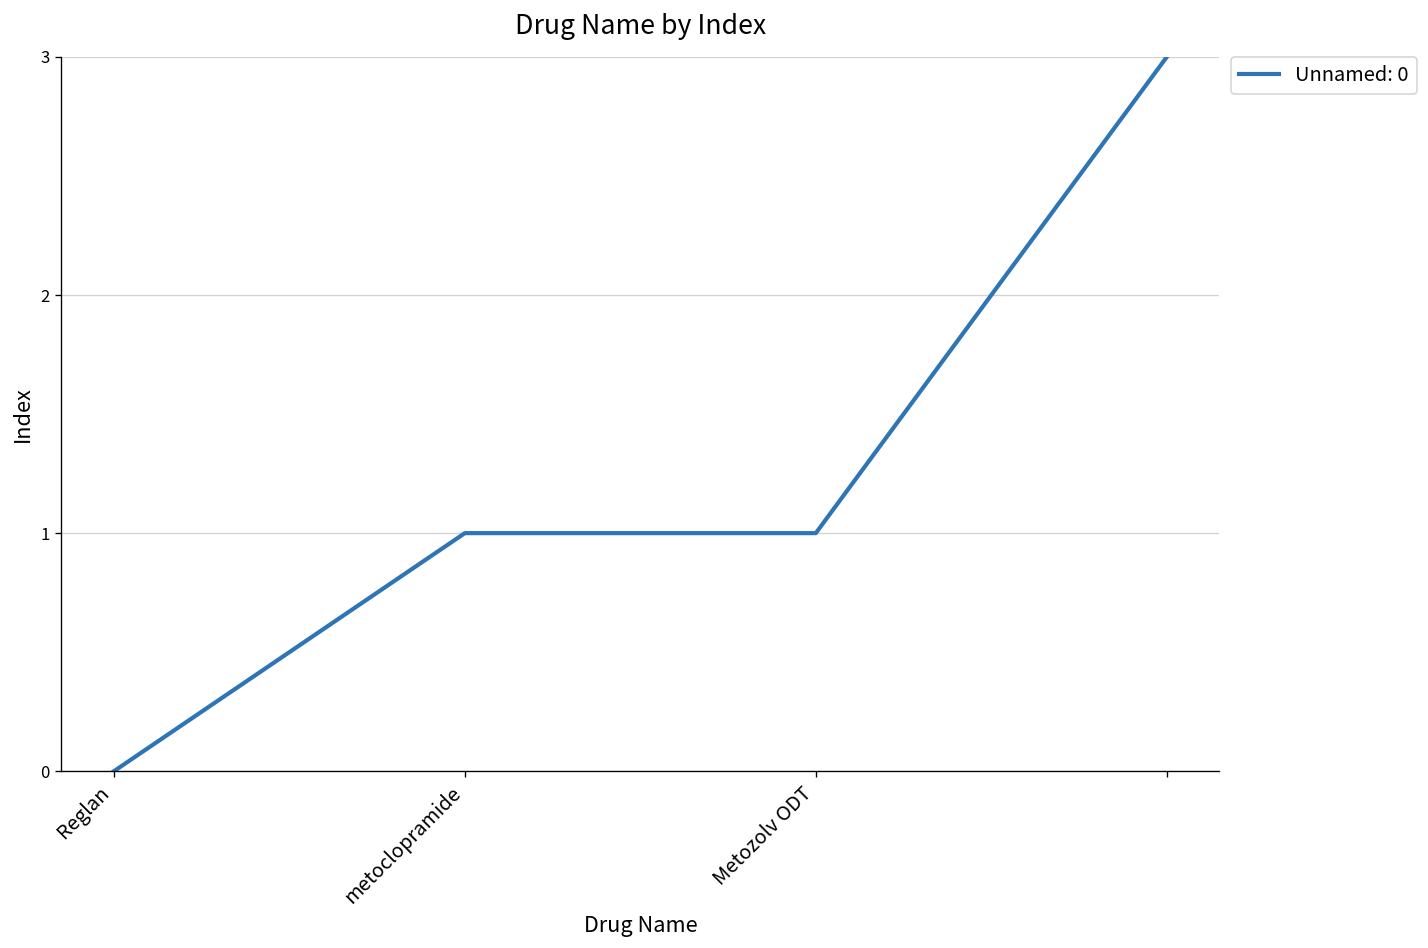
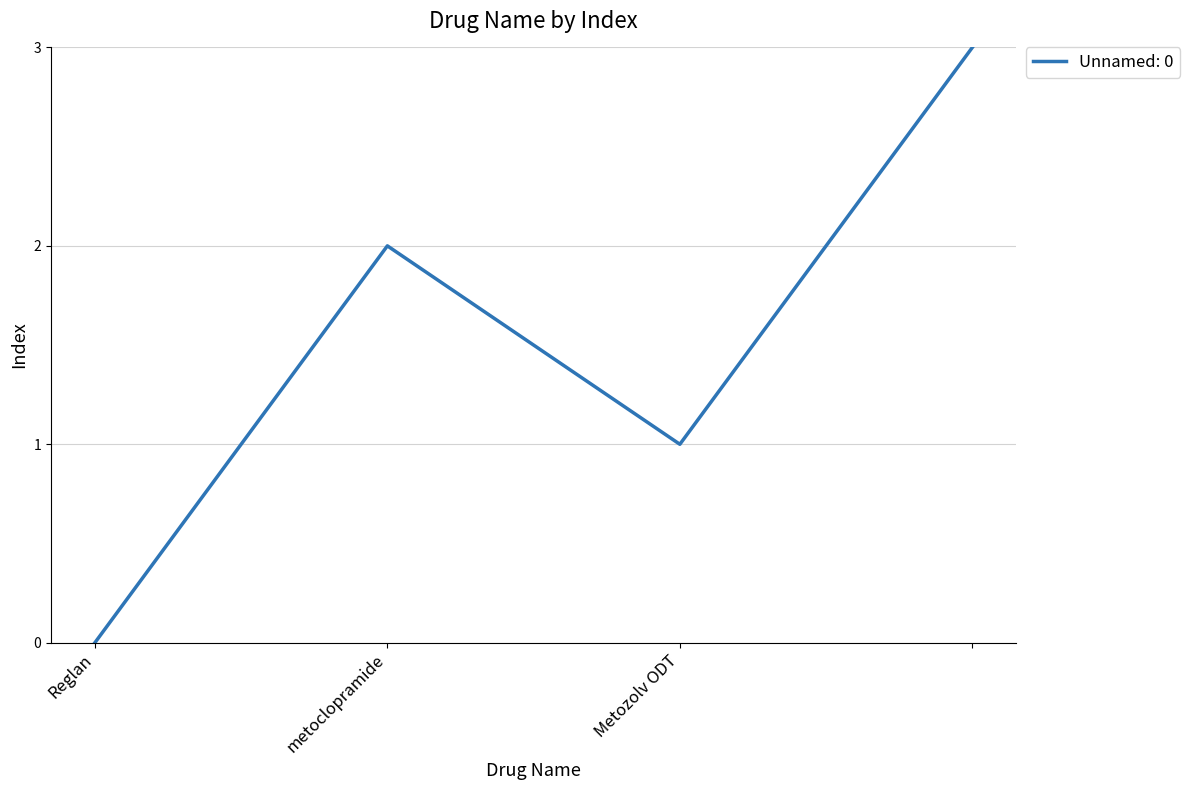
  {
    "Reglan": 0,
-   "metoclopramide": 1,
+   "metoclopramide": 2,
    "Metozolv ODT": 1
  }
